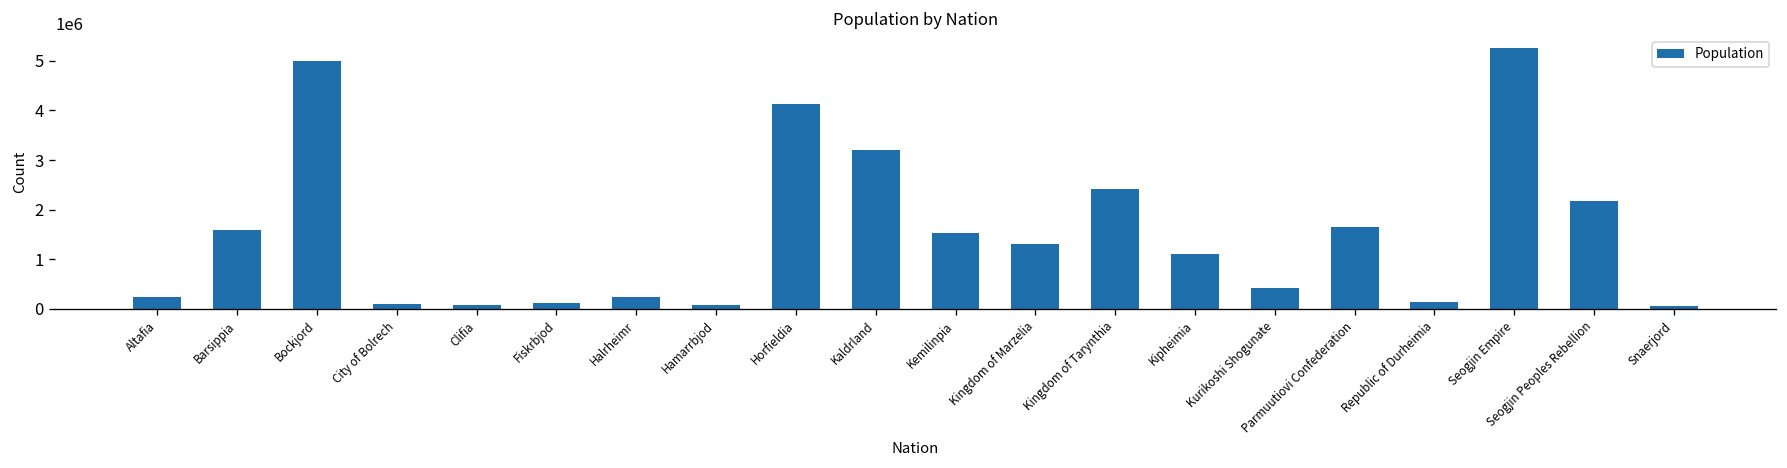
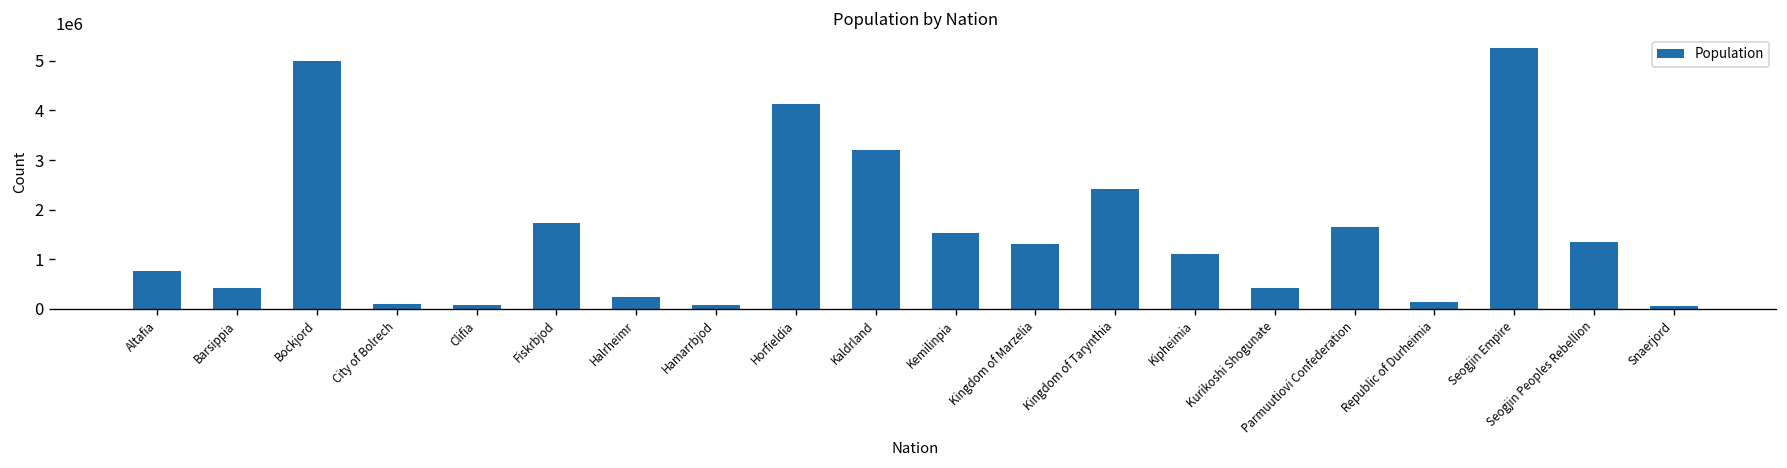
  {
-   "Altafia": 200000,
-   "Barsippia": 1600000,
+   "Altafia": 700000,
+   "Barsippia": 400000,
    "Bockjord": 5000000,
    "City of Bolrech": 100000,
    "Clifia": 100000,
-   "Fiskrbjod": 100000,
+   "Fiskrbjod": 1700000,
    "Halrheimr": 200000,
    "Hamarrbjod": 100000,
    "Horfieldia": 4100000,
    "Kaldrland": 3200000,
    "Kemilinpia": 1500000,
    "Kingdom of Marzelia": 1300000,
    "Kingdom of Tarynthia": 2400000,
    "Kipheimia": 1100000,
    "Kurikoshi Shogunate": 400000,
    "Parmuutiovi Confederation": 1600000,
    "Republic of Durheimia": 100000,
    "Seogjin Empire": 5300000,
-   "Seogjin Peoples Rebellion": 2200000
+   "Seogjin Peoples Rebellion": 1300000
  }
